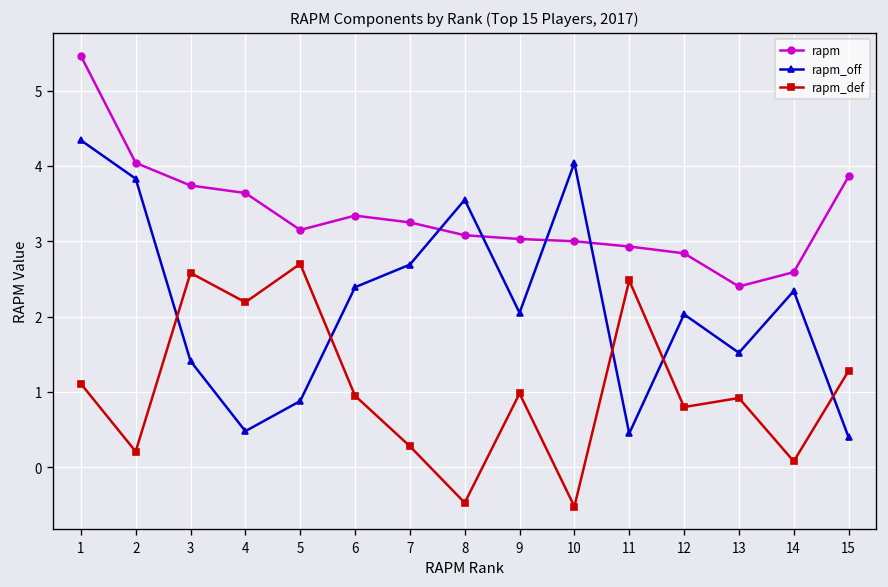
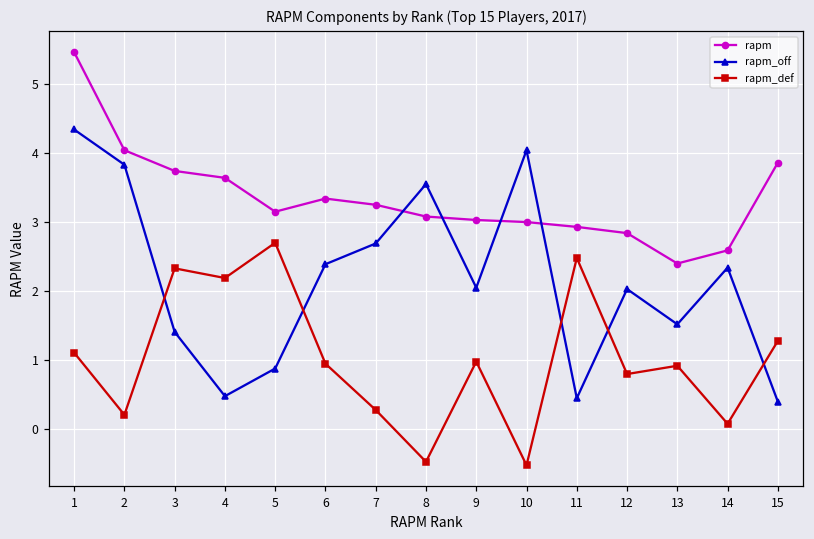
  {
    "rapm": {
      "1": 5.5,
      "2": 4.0,
      "3": 3.7,
      "4": 3.6,
      "5": 3.2,
      "6": 3.3,
      "7": 3.3,
      "8": 3.1,
      "9": 3.0,
      "10": 3.0,
      "11": 2.9,
      "12": 2.8,
      "13": 2.4,
      "14": 2.6,
      "15": 3.9
    },
    "rapm_off": {
      "1": 4.3,
      "2": 3.8,
      "3": 1.4,
      "4": 0.5,
      "5": 0.9,
      "6": 2.4,
      "7": 2.7,
      "8": 3.6,
      "9": 2.1,
      "10": 4.0,
      "11": 0.5,
      "12": 2.0,
      "13": 1.5,
      "14": 2.3,
      "15": 0.4
    },
    "rapm_def": {
      "1": 1.1,
      "2": 0.2,
-     "3": 2.6,
+     "3": 2.3,
      "4": 2.2,
      "5": 2.7,
      "6": 1.0,
      "7": 0.3,
      "8": -0.5,
      "9": 1.0,
      "10": -0.5,
      "11": 2.5,
      "12": 0.8,
      "13": 0.9,
      "14": 0.1,
      "15": 1.3
    }
  }
